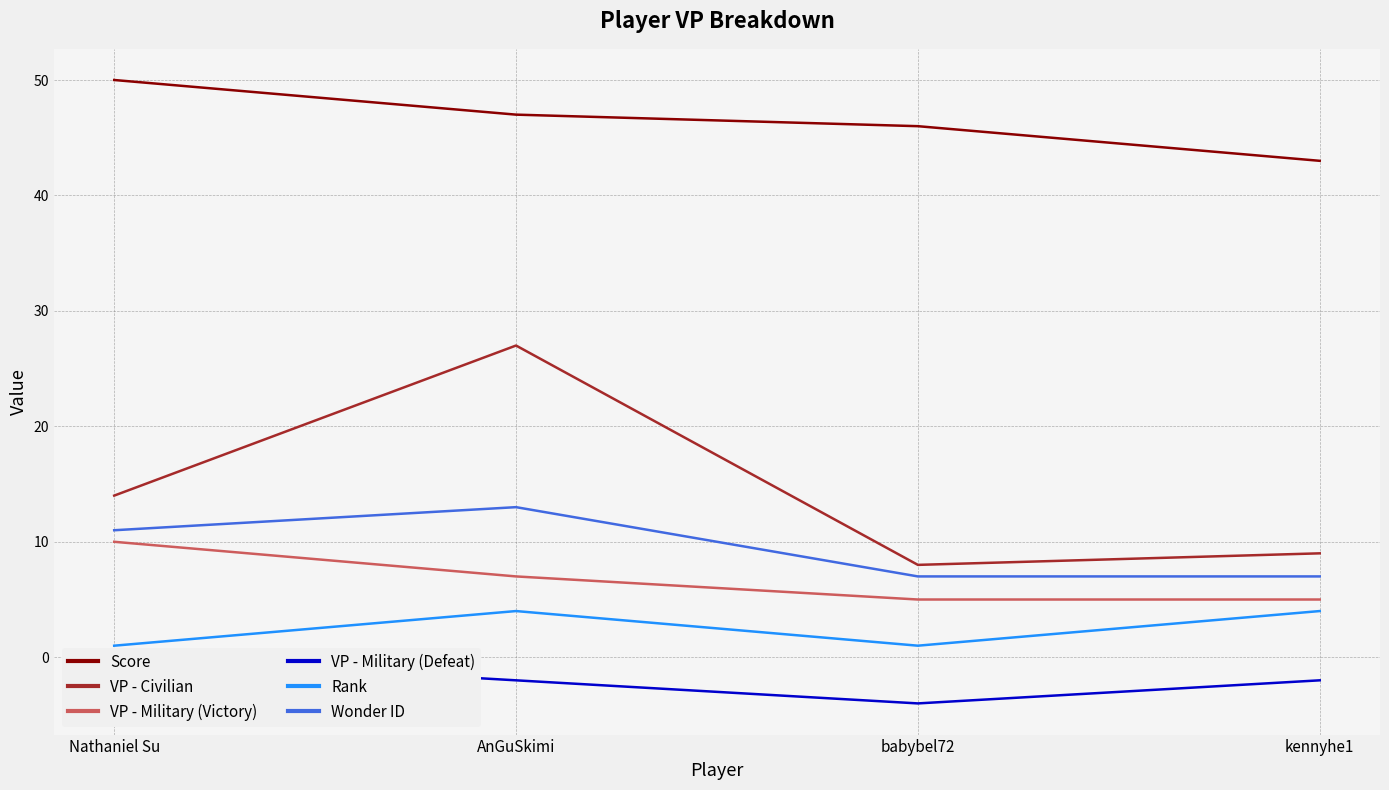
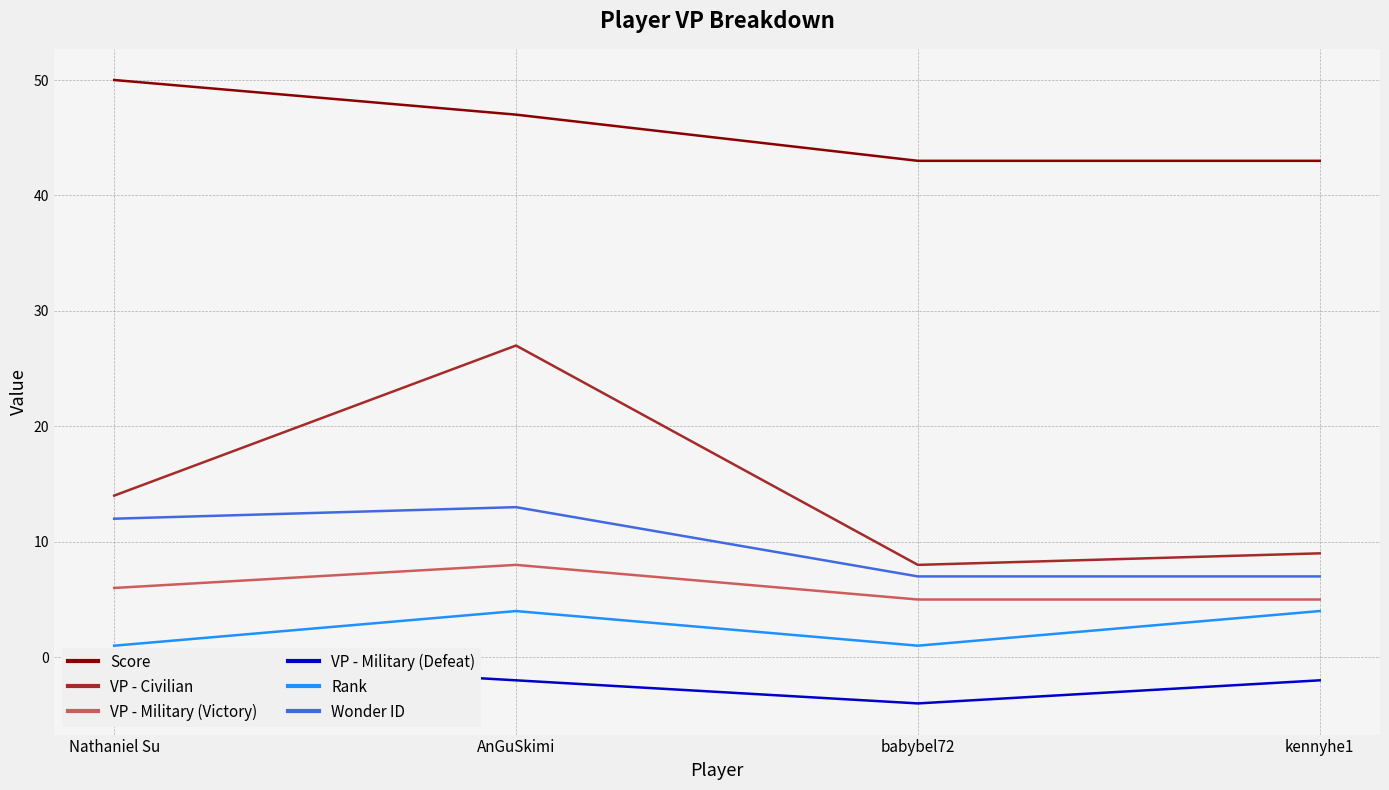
  {
    "Score": {
      "Nathaniel Su": 50,
      "AnGuSkimi": 47,
-     "babybel72": 46,
+     "babybel72": 43,
      "kennyhe1": 43
    },
    "VP - Civilian": {
      "Nathaniel Su": 14,
      "AnGuSkimi": 27,
      "babybel72": 8,
      "kennyhe1": 9
    },
    "VP - Military (Victory)": {
-     "Nathaniel Su": 10,
-     "AnGuSkimi": 7,
+     "Nathaniel Su": 6,
+     "AnGuSkimi": 8,
      "babybel72": 5,
      "kennyhe1": 5
    },
    "VP - Military (Defeat)": {
      "AnGuSkimi": -2,
      "babybel72": -4,
      "kennyhe1": -2
    },
    "Rank": {
      "Nathaniel Su": 1,
      "AnGuSkimi": 4,
      "babybel72": 1,
      "kennyhe1": 4
    },
    "Wonder ID": {
-     "Nathaniel Su": 11,
+     "Nathaniel Su": 12,
      "AnGuSkimi": 13,
      "babybel72": 7,
      "kennyhe1": 7
    }
  }
